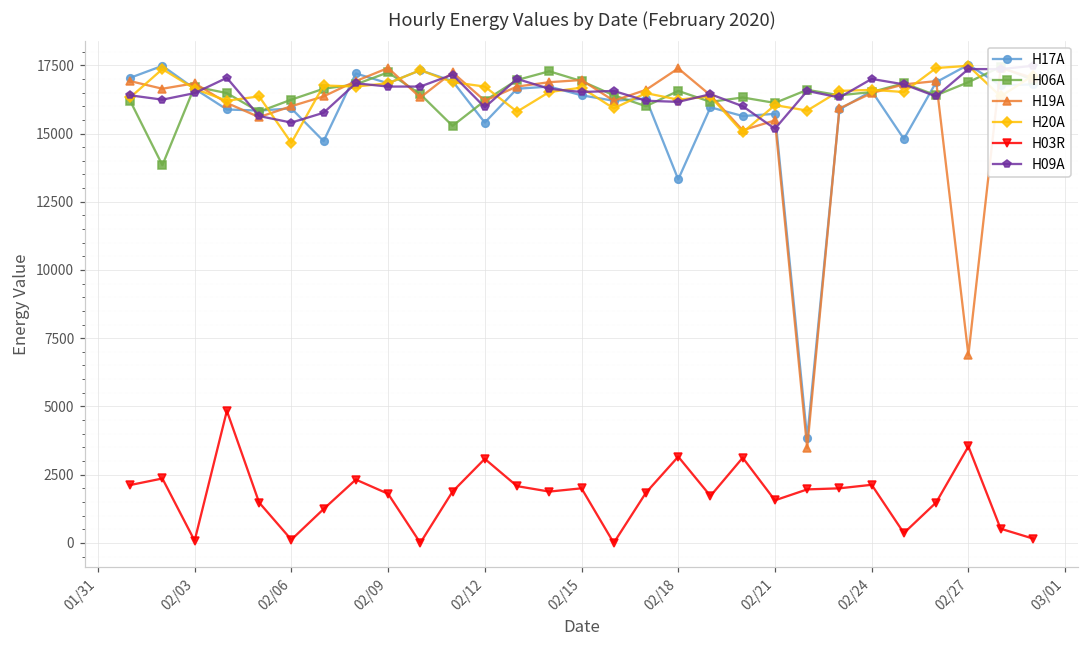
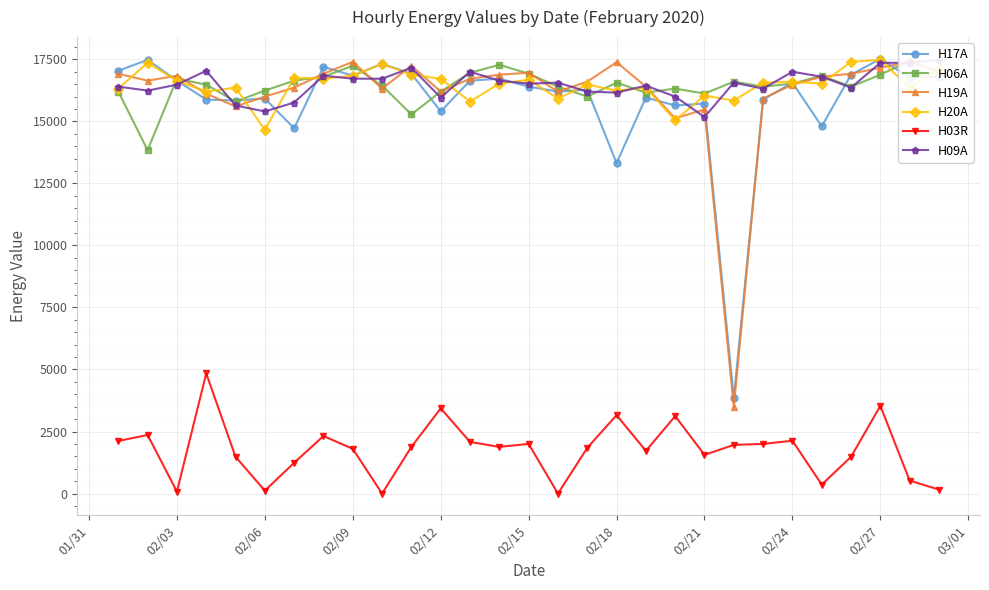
  {
    "H17A": {
      "02/12": 15400,
      "02/15": 16400,
      "02/18": 13300,
      "02/21": 15700
    },
    "H06A": {
      "02/06": 16200,
      "02/09": 17200,
      "02/18": 16600,
      "02/27": 16900
    },
    "H19A": {
      "02/03": 16800,
      "02/09": 17400,
      "02/18": 17400,
      "02/21": 15500,
-     "02/27": 6900
+     "02/27": 17200
    },
    "H20A": {
      "02/06": 14700,
      "02/12": 16700,
      "02/15": 16700
    },
    "H03R": {
      "02/03": 100,
      "02/06": 100,
      "02/09": 1800,
-     "02/12": 3100,
+     "02/12": 3400,
      "02/15": 2000,
      "02/18": 3200,
      "02/21": 1600,
      "02/24": 2100,
      "02/27": 3500
    },
    "H09A": {
      "02/03": 16500,
      "02/06": 15400,
      "02/09": 16700,
      "02/12": 16000,
      "02/15": 16500,
      "02/21": 15200,
      "02/24": 17000,
      "02/27": 17400
    }
  }
